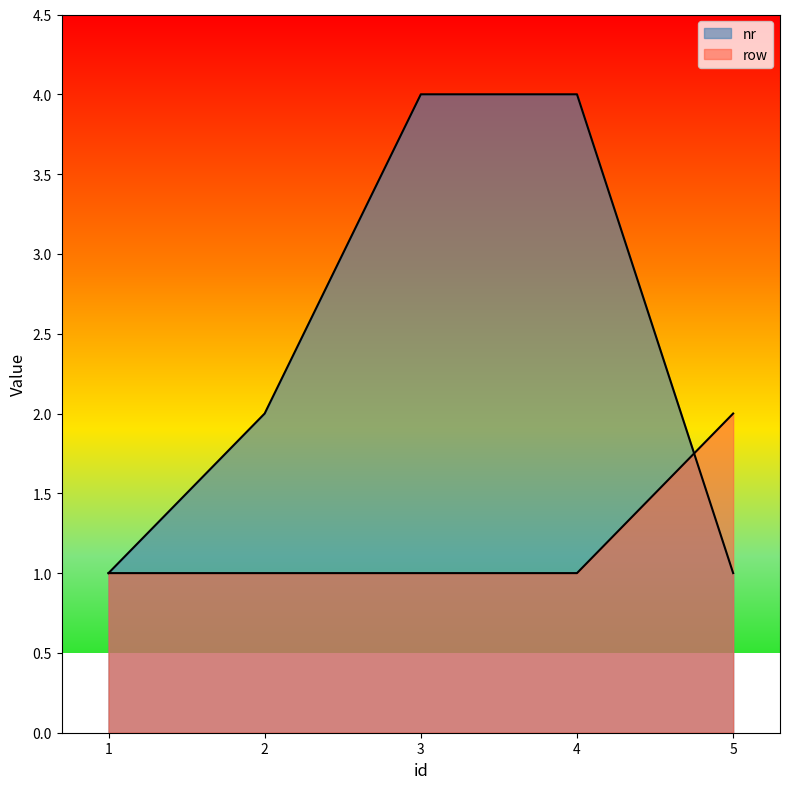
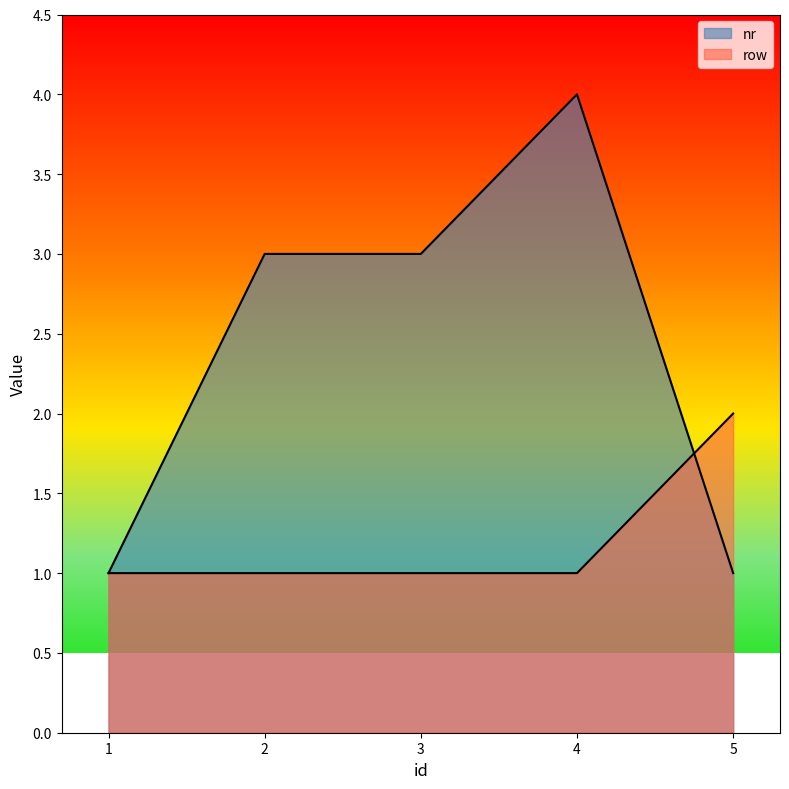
  {
    "nr": {
-     "2": 2,
-     "3": 4,
+     "2": 3,
+     "3": 3,
      "4": 4,
      "5": 1
    },
    "row": {
      "2": 1,
      "3": 1,
      "4": 1,
      "5": 2
    }
  }
